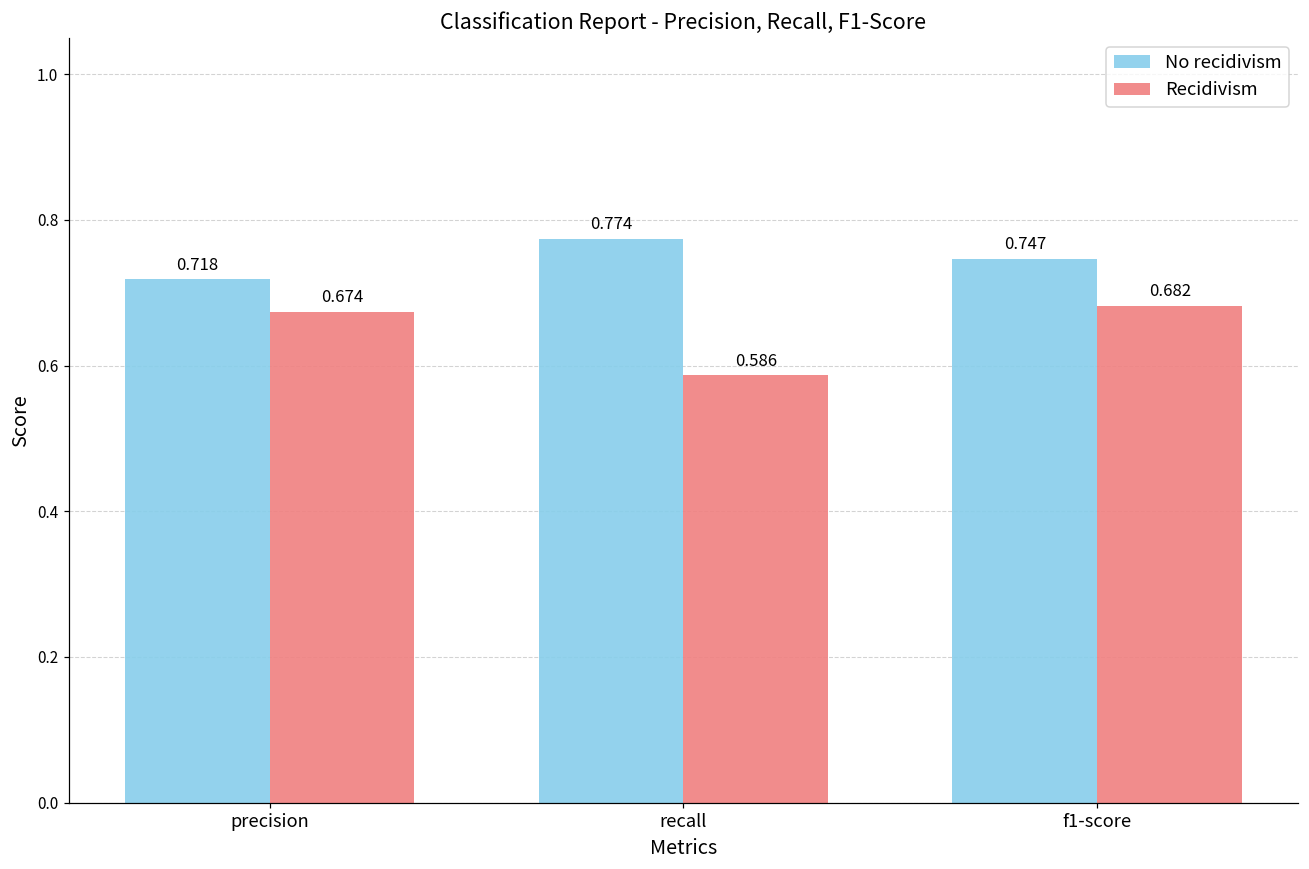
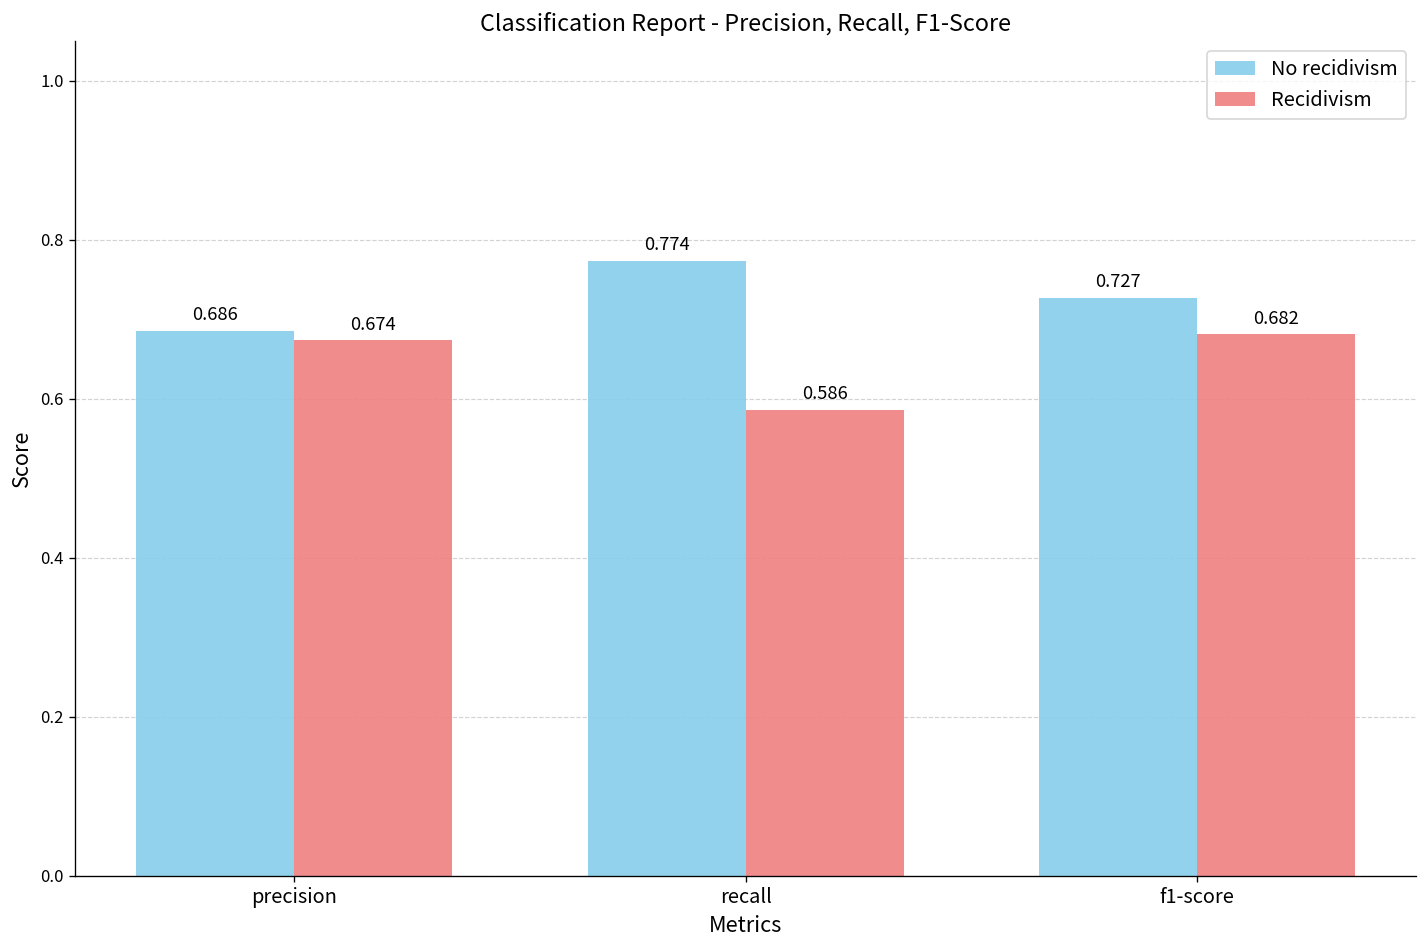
  {
    "No recidivism": {
-     "precision": 0.718,
+     "precision": 0.686,
      "recall": 0.774,
-     "f1-score": 0.747
+     "f1-score": 0.727
    },
    "Recidivism": {
      "precision": 0.674,
      "recall": 0.586,
      "f1-score": 0.682
    }
  }
